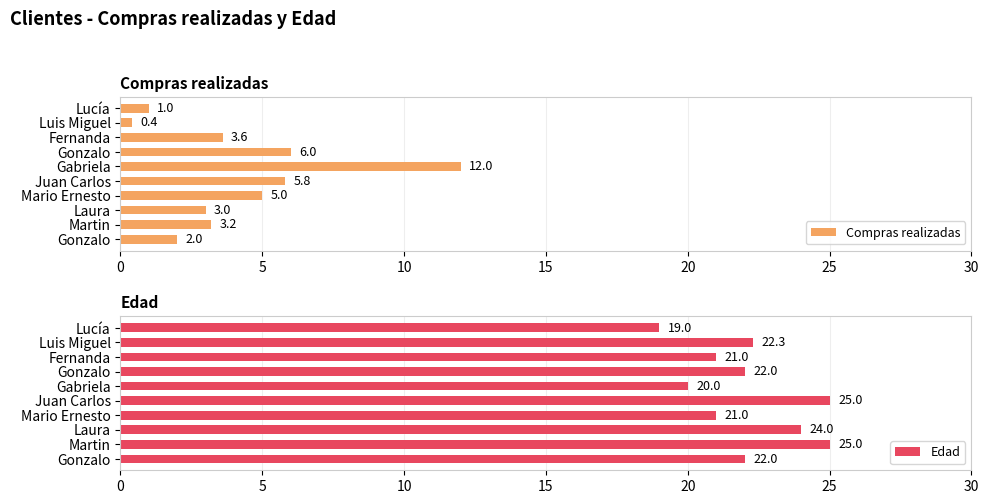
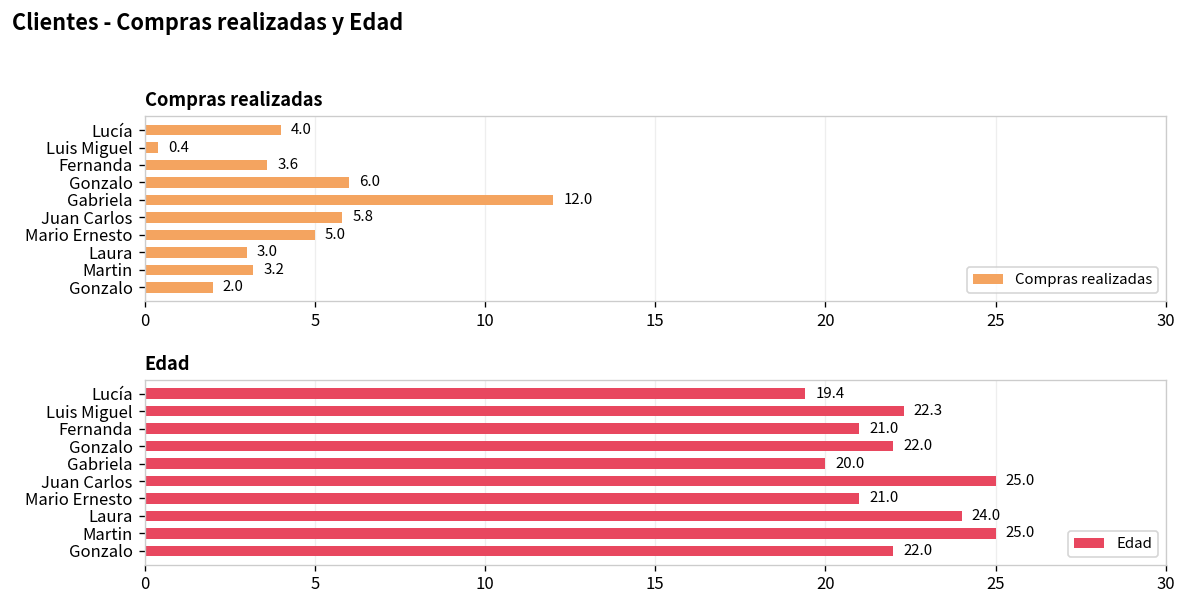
  {
    "Compras realizadas": {
-     "Lucía": 1.0,
+     "Lucía": 4.0,
      "Luis Miguel": 0.4,
      "Fernanda": 3.6,
      "Gabriela": 12.0,
      "Juan Carlos": 5.8,
      "Mario Ernesto": 5.0,
      "Laura": 3.0,
      "Martin": 3.2
    },
    "Edad": {
-     "Lucía": 19.0,
+     "Lucía": 19.4,
      "Luis Miguel": 22.3,
      "Fernanda": 21.0,
      "Gabriela": 20.0,
      "Juan Carlos": 25.0,
      "Mario Ernesto": 21.0,
      "Laura": 24.0,
      "Martin": 25.0
    }
  }
